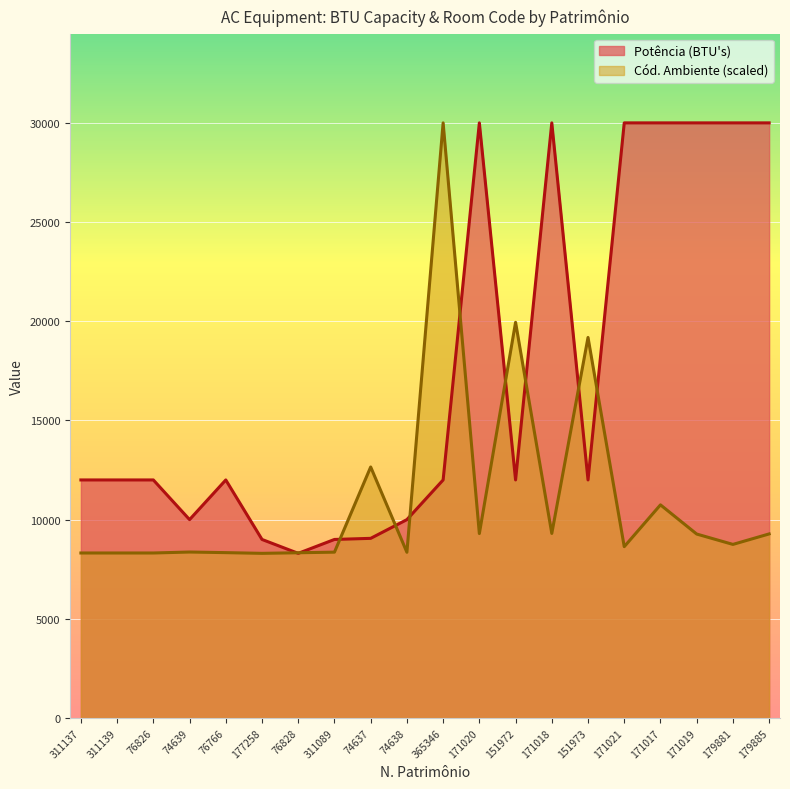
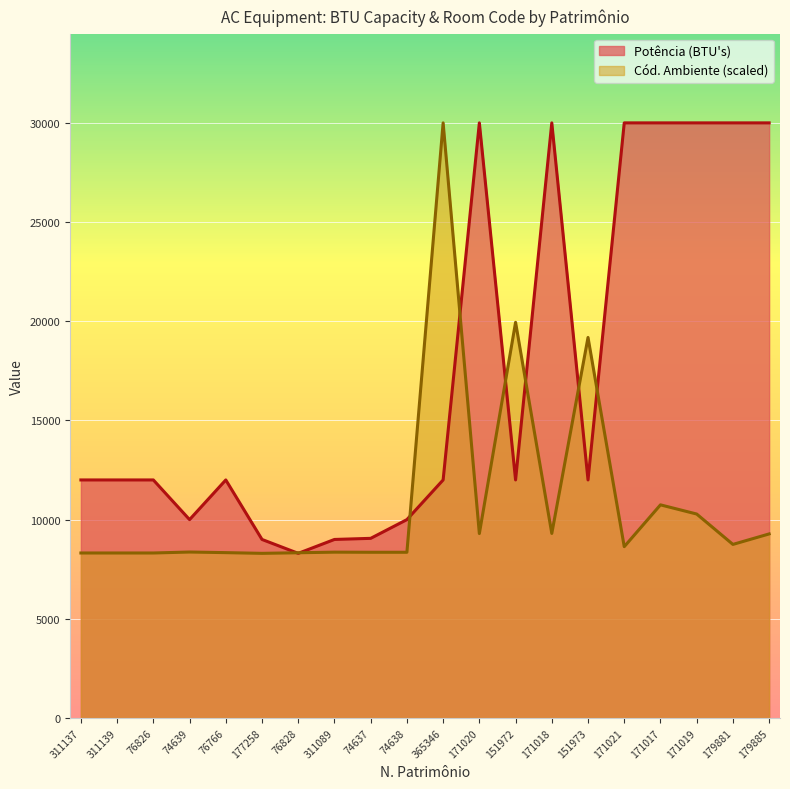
  {
    "Potência (BTU's)": {
      "311137": 12000,
      "311139": 12000,
      "76826": 12000,
      "74639": 10000,
      "76766": 12000,
      "177258": 9000,
      "311089": 9000,
      "74637": 9100,
      "74638": 10000,
      "365346": 12000,
      "171020": 30000,
      "151972": 12000,
      "171018": 30000,
      "151973": 12000,
      "171021": 30000,
      "171017": 30000,
      "171019": 30000,
      "179881": 30000,
      "179885": 30000
    },
    "Cód. Ambiente (scaled)": {
      "311137": 8300,
      "311139": 8300,
      "76826": 8300,
      "74639": 8400,
      "76766": 8300,
      "177258": 8300,
      "311089": 8400,
-     "74637": 12700,
+     "74637": 8400,
      "74638": 8400,
      "365346": 30000,
      "171020": 9300,
      "151972": 19900,
      "171018": 9300,
      "151973": 19200,
      "171021": 8600,
      "171017": 10700,
-     "171019": 9300,
+     "171019": 10300,
      "179881": 8800,
      "179885": 9300
    }
  }
